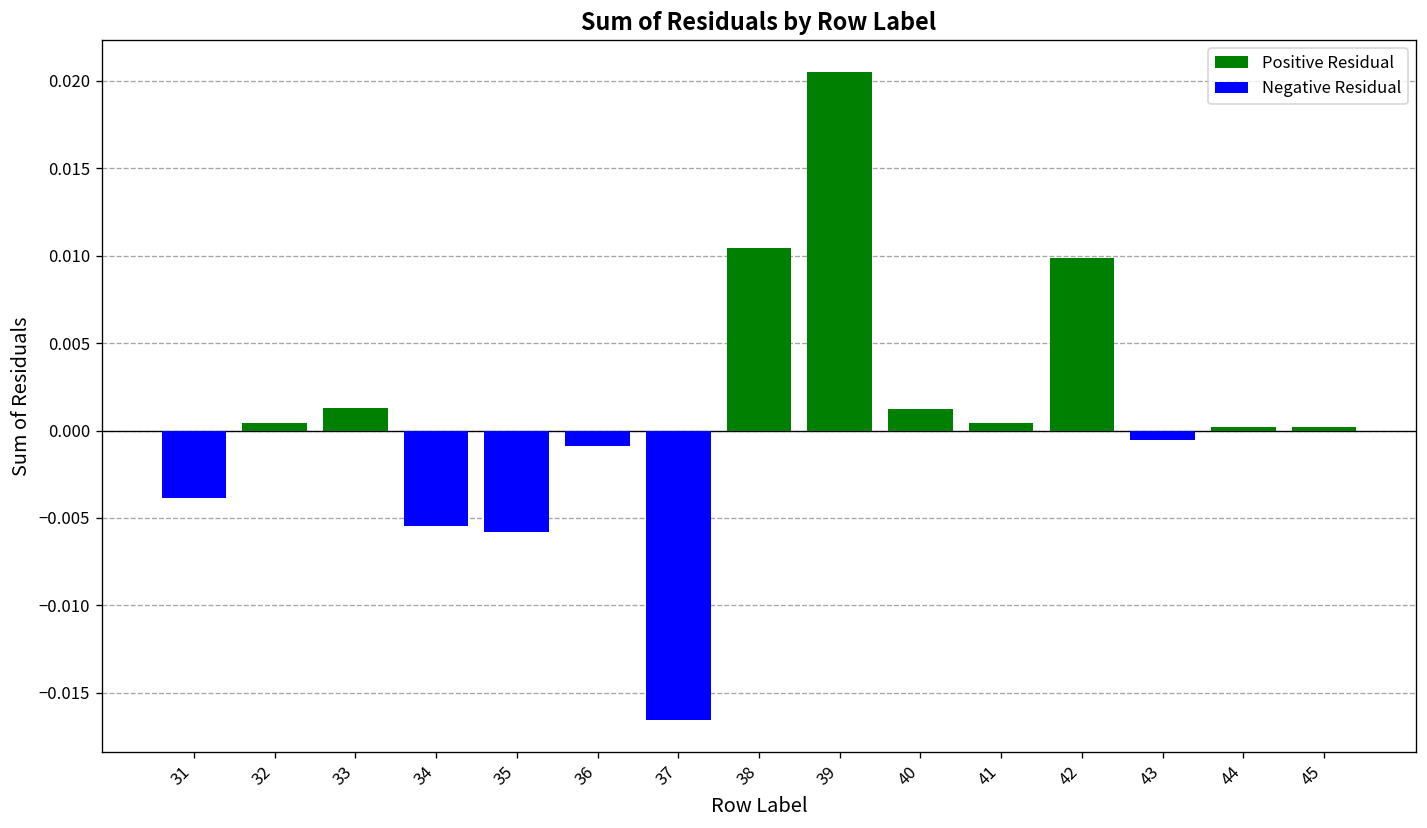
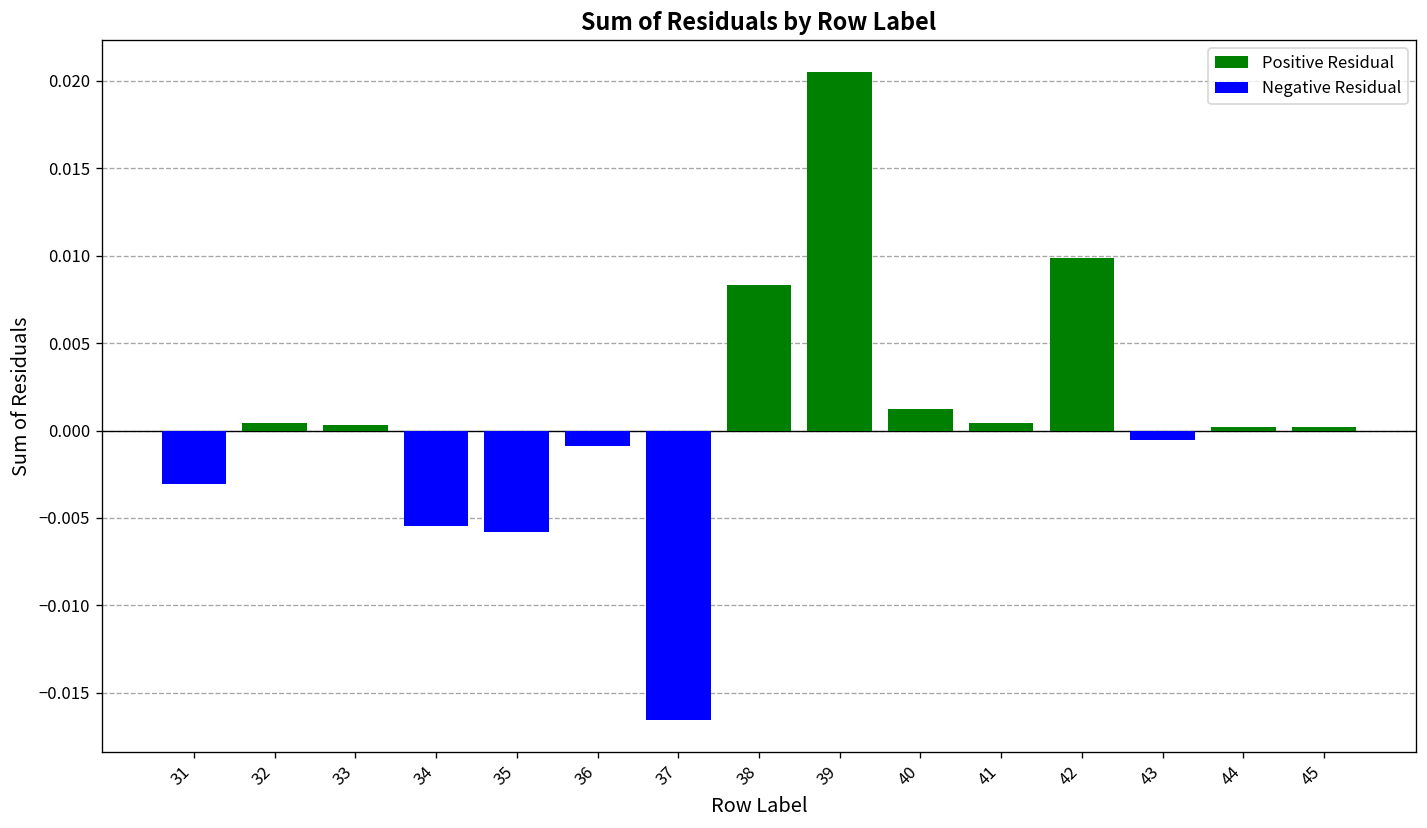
  {
    "Positive Residual": {
      "31": 0.0000,
      "32": 0.0004,
-     "33": 0.0013,
+     "33": 0.0003,
      "34": 0.0000,
      "35": 0.0000,
      "36": 0.0000,
      "37": 0.0000,
-     "38": 0.0105,
+     "38": 0.0083,
      "39": 0.0205,
      "40": 0.0012,
      "41": 0.0004,
      "42": 0.0099,
      "43": 0.0000,
      "44": 0.0002,
      "45": 0.0002
    },
    "Negative Residual": {
-     "31": -0.0039,
+     "31": -0.0030,
      "32": 0.0000,
      "33": 0.0000,
      "34": -0.0055,
      "35": -0.0058,
      "36": -0.0009,
      "37": -0.0166,
      "38": 0.0000,
      "39": 0.0000,
      "40": 0.0000,
      "41": 0.0000,
      "42": 0.0000,
      "43": -0.0005,
      "44": 0.0000,
      "45": 0.0000
    }
  }
